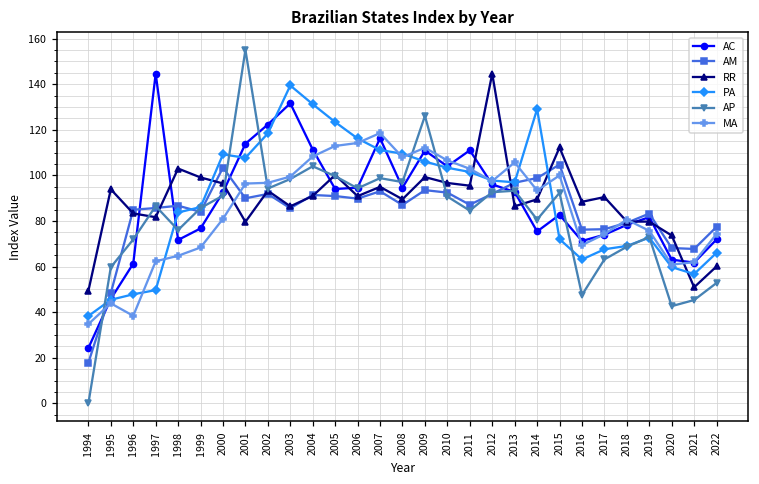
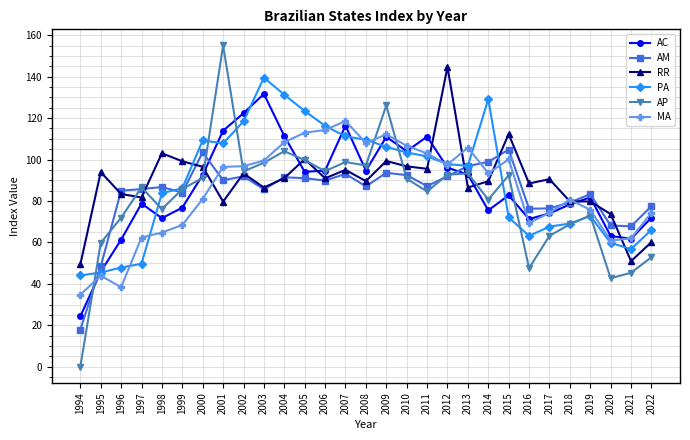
  {
    "AC": {
      "1994": 24,
      "1996": 61,
-     "1997": 145,
+     "1997": 79,
      "1998": 72,
      "1999": 77,
      "2000": 93,
      "2001": 114,
      "2002": 122,
      "2003": 132,
      "2004": 111,
      "2005": 94,
      "2007": 116,
      "2008": 95,
      "2011": 111,
      "2012": 96,
      "2014": 75,
      "2015": 83,
      "2016": 71,
      "2019": 82,
      "2020": 63,
      "2022": 72
    },
    "RR": {
      "1994": 49,
      "1995": 94,
      "1996": 83,
      "1997": 82,
      "1998": 103,
      "1999": 99,
      "2000": 97,
      "2001": 80,
      "2007": 95,
      "2008": 90,
      "2009": 99,
      "2010": 97,
      "2011": 96,
      "2012": 145,
      "2013": 86,
      "2014": 90,
      "2015": 112,
      "2016": 88,
      "2017": 91,
      "2019": 80,
      "2020": 74,
      "2021": 51,
      "2022": 60
    },
    "PA": {
-     "1994": 38,
+     "1994": 44,
      "1996": 48,
      "1997": 50,
      "1998": 84,
      "2000": 109,
      "2001": 108,
      "2002": 118,
      "2003": 139,
      "2004": 131,
      "2005": 123,
      "2006": 116,
      "2007": 111,
      "2008": 110,
      "2009": 106,
      "2011": 102,
      "2014": 129,
      "2015": 72,
      "2016": 63,
      "2017": 68,
      "2021": 57,
      "2022": 66
    }
  }
